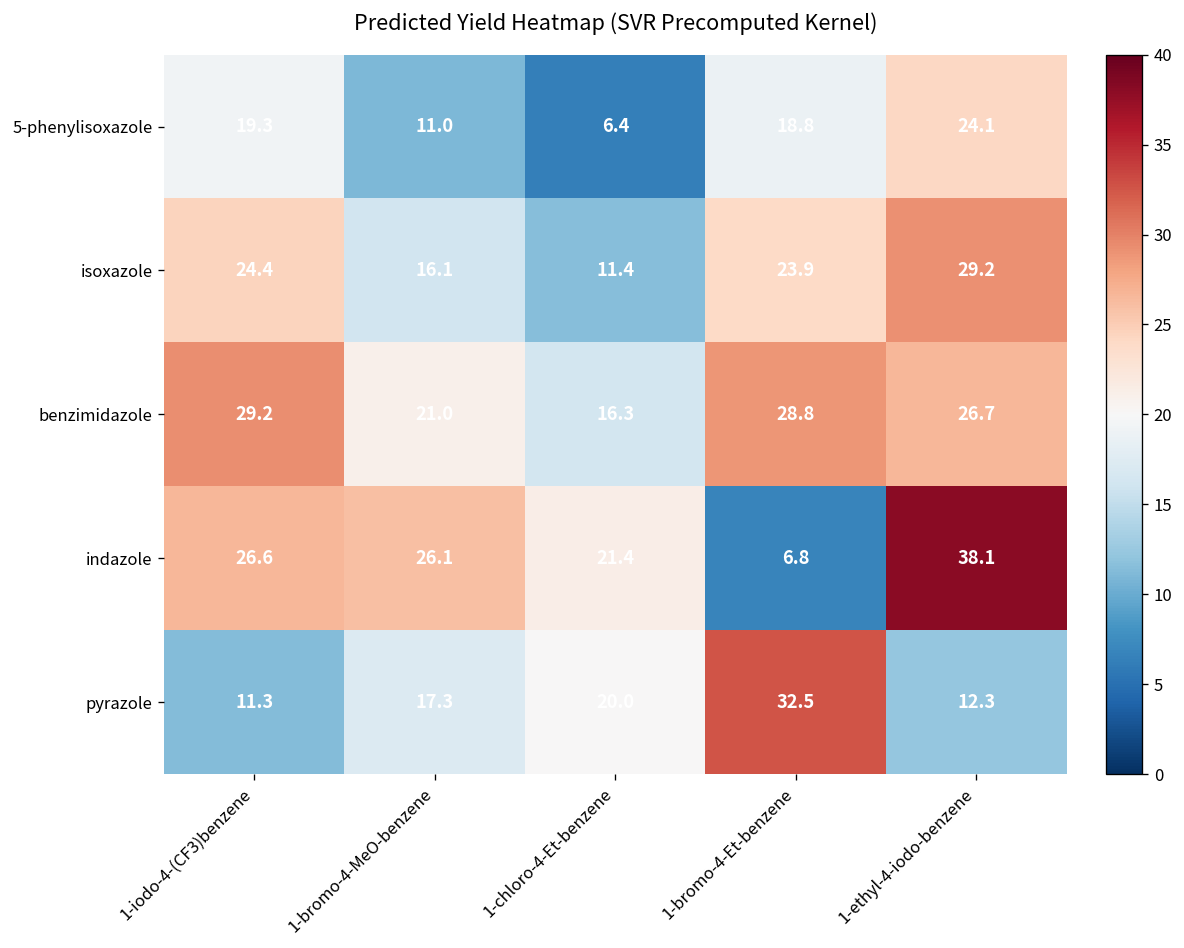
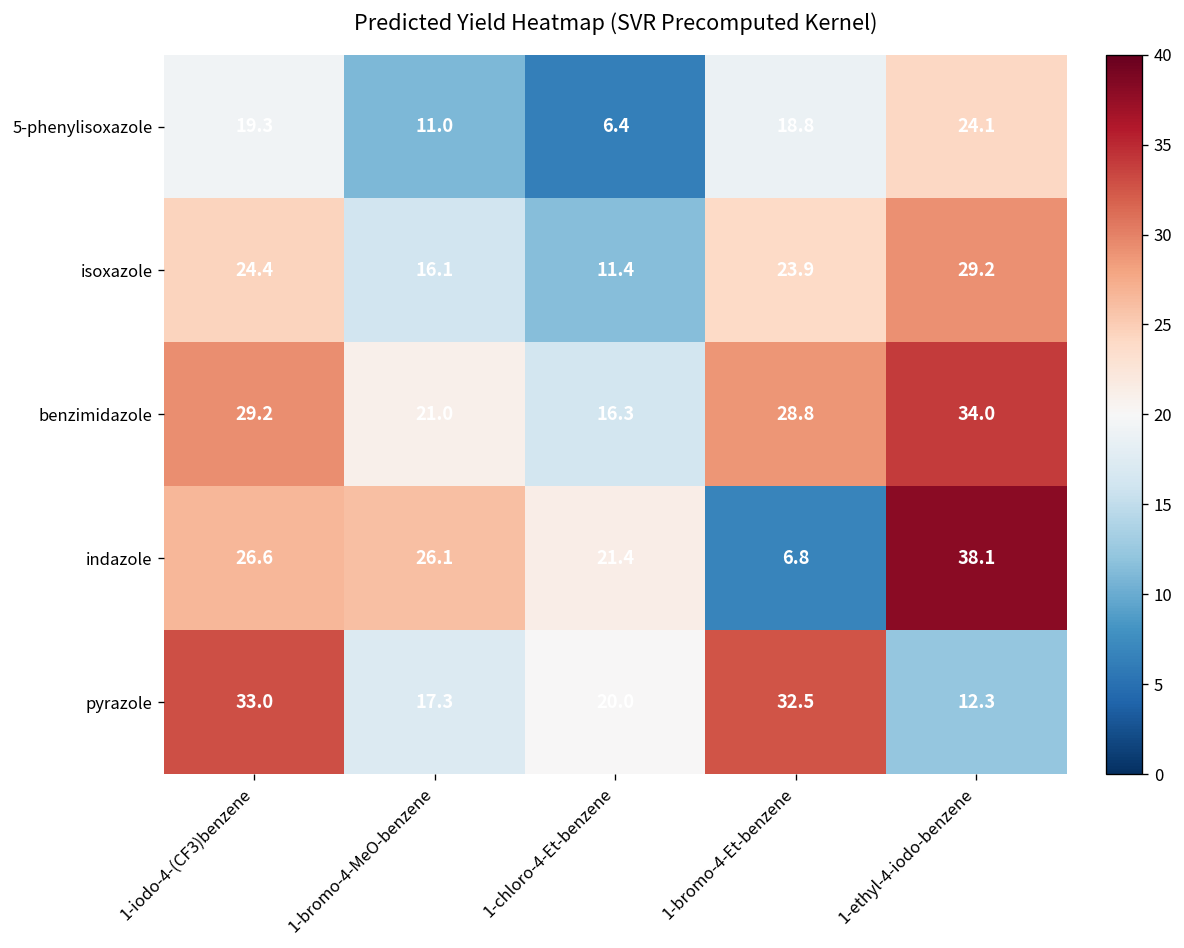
  {
    "5-phenylisoxazole": {
      "1-bromo-4-MeO-benzene": 11.0,
      "1-chloro-4-Et-benzene": 6.4,
      "1-ethyl-4-iodo-benzene": 24.1
    },
    "isoxazole": {
      "1-iodo-4-(CF3)benzene": 24.4,
      "1-chloro-4-Et-benzene": 11.4,
      "1-bromo-4-Et-benzene": 23.9,
      "1-ethyl-4-iodo-benzene": 29.2
    },
    "benzimidazole": {
      "1-iodo-4-(CF3)benzene": 29.2,
      "1-bromo-4-Et-benzene": 28.8,
-     "1-ethyl-4-iodo-benzene": 26.7
+     "1-ethyl-4-iodo-benzene": 34.0
    },
    "indazole": {
      "1-iodo-4-(CF3)benzene": 26.6,
      "1-bromo-4-MeO-benzene": 26.1,
      "1-bromo-4-Et-benzene": 6.8,
      "1-ethyl-4-iodo-benzene": 38.1
    },
    "pyrazole": {
-     "1-iodo-4-(CF3)benzene": 11.3,
+     "1-iodo-4-(CF3)benzene": 33.0,
      "1-bromo-4-Et-benzene": 32.5,
      "1-ethyl-4-iodo-benzene": 12.3
    }
  }
